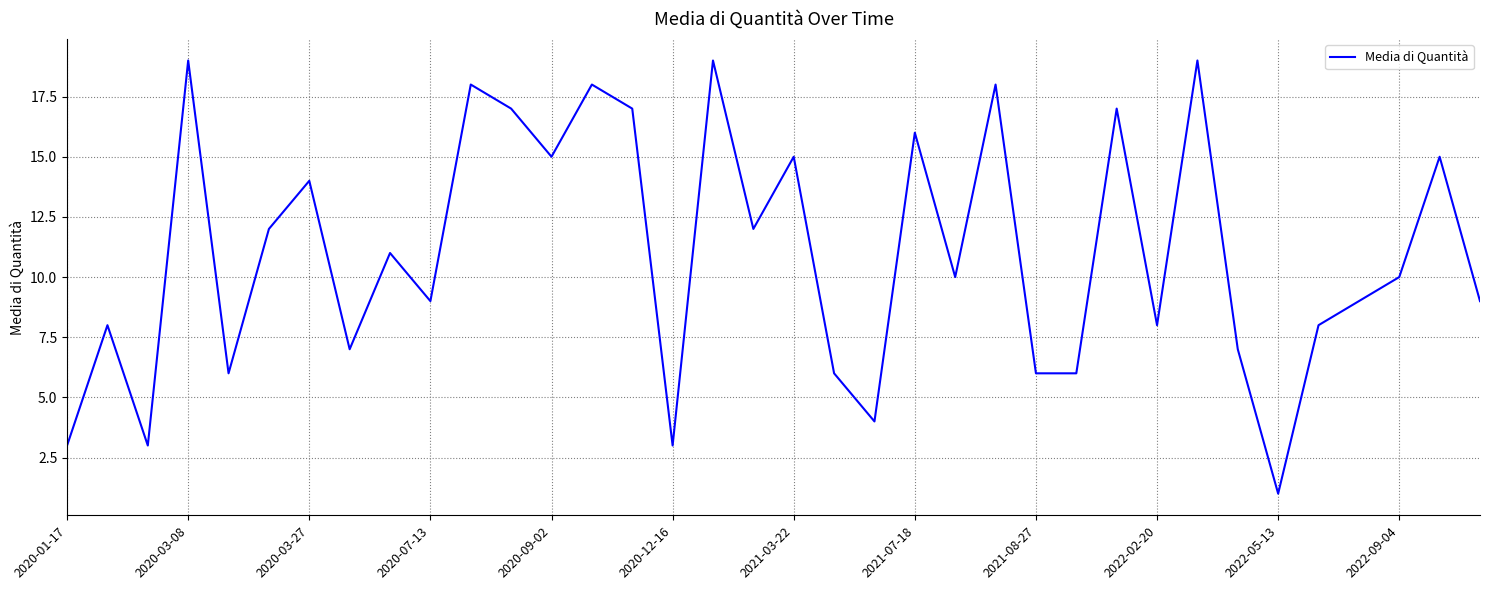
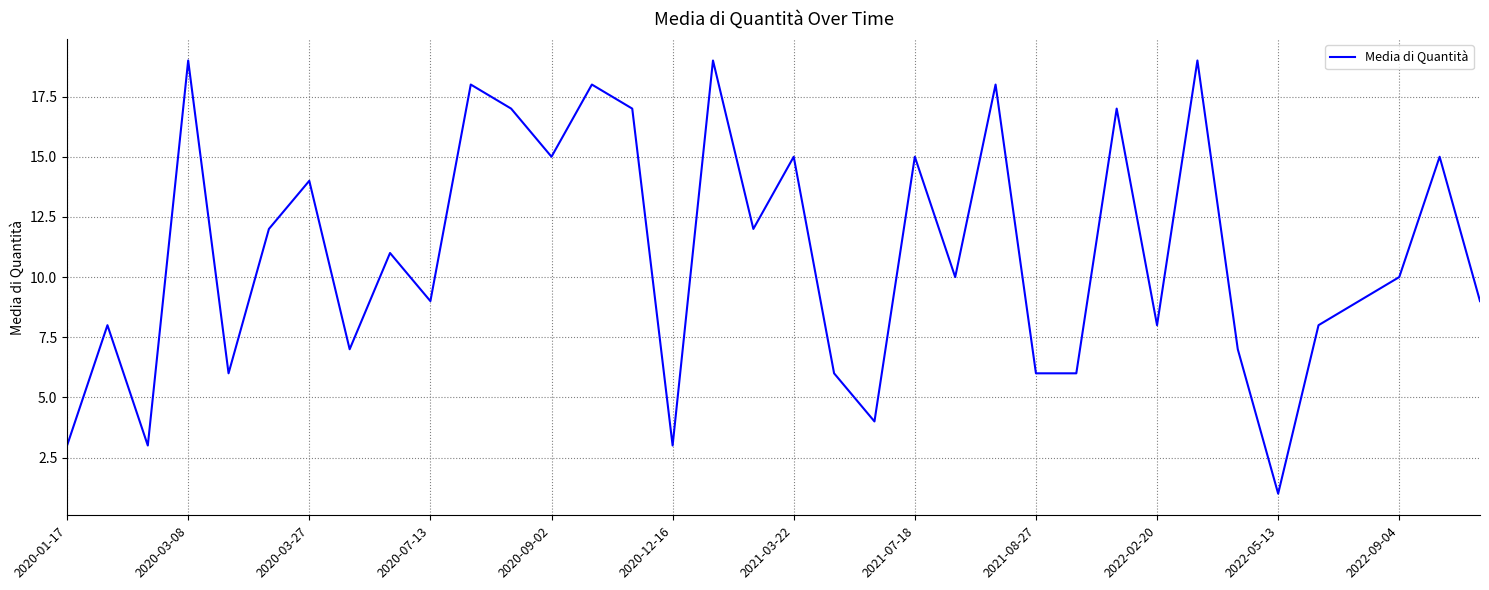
  {
    "2020-01-17": 3,
    "2020-03-08": 19,
    "2020-03-27": 14,
    "2020-07-13": 9,
    "2020-09-02": 15,
    "2020-12-16": 3,
    "2021-03-22": 15,
-   "2021-07-18": 16,
+   "2021-07-18": 15,
    "2021-08-27": 6,
    "2022-02-20": 8,
    "2022-05-13": 1,
    "2022-09-04": 10
  }
